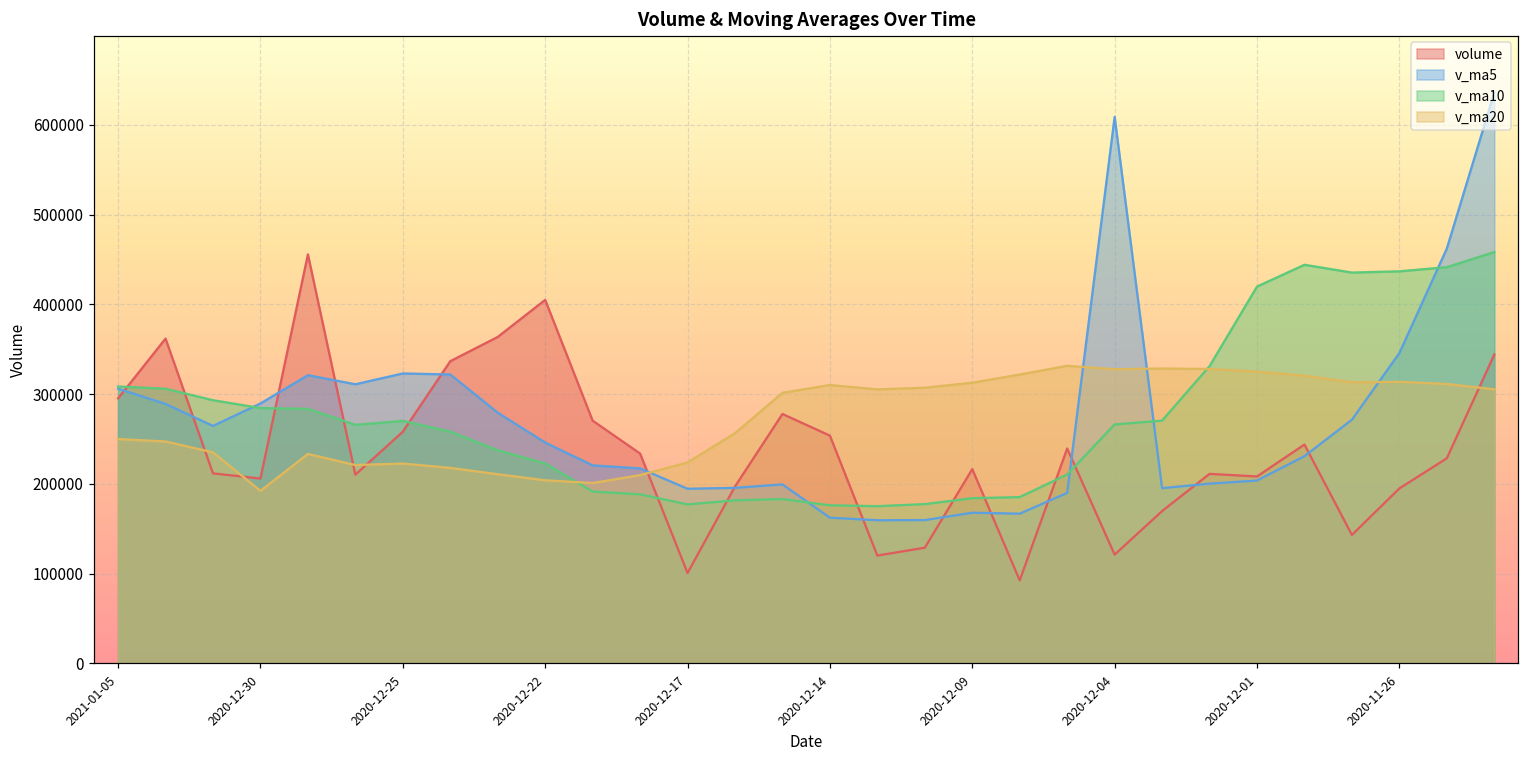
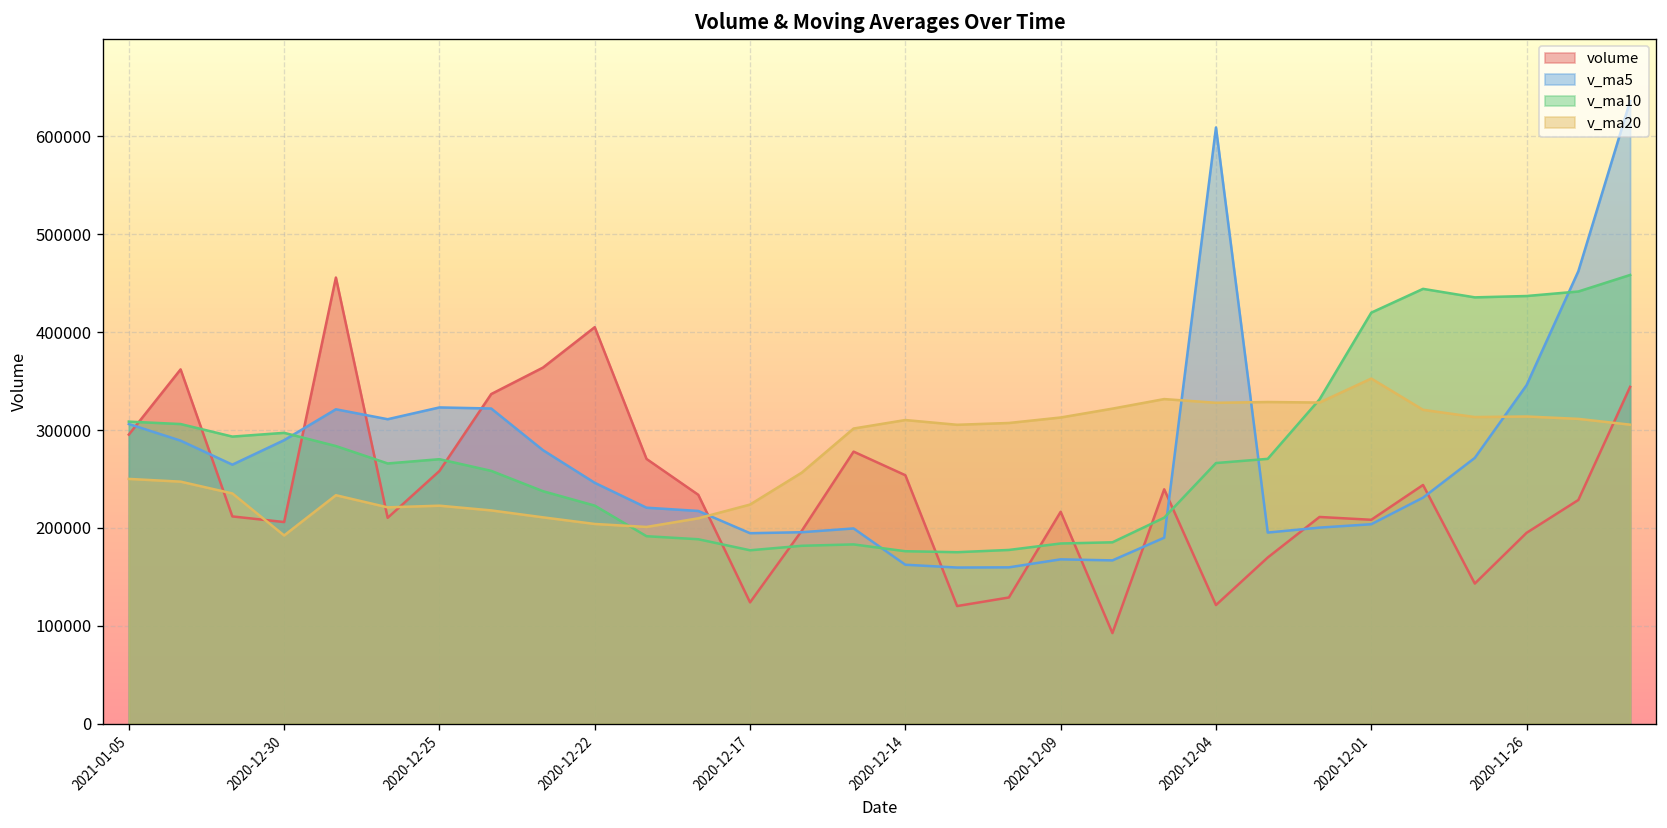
  {
    "volume": {
      "2021-01-05": 300000,
      "2020-12-30": 210000,
      "2020-12-25": 260000,
      "2020-12-22": 410000,
-     "2020-12-17": 100000,
+     "2020-12-17": 120000,
      "2020-12-14": 250000,
      "2020-12-09": 220000,
      "2020-12-04": 120000,
      "2020-12-01": 210000,
      "2020-11-26": 190000
    },
    "v_ma5": {
      "2020-12-30": 290000,
      "2020-12-25": 320000,
      "2020-12-22": 250000,
      "2020-12-17": 190000,
      "2020-12-14": 160000,
      "2020-12-09": 170000,
      "2020-12-04": 610000,
      "2020-12-01": 200000,
      "2020-11-26": 350000
    },
    "v_ma10": {
-     "2020-12-30": 280000,
+     "2020-12-30": 300000,
      "2020-12-25": 270000,
      "2020-12-22": 220000,
      "2020-12-17": 180000,
      "2020-12-14": 180000,
      "2020-12-09": 180000,
      "2020-12-04": 270000,
      "2020-12-01": 420000,
      "2020-11-26": 440000
    },
    "v_ma20": {
      "2021-01-05": 250000,
      "2020-12-30": 190000,
      "2020-12-25": 220000,
      "2020-12-22": 200000,
      "2020-12-17": 220000,
      "2020-12-14": 310000,
      "2020-12-09": 310000,
      "2020-12-04": 330000,
-     "2020-12-01": 330000,
+     "2020-12-01": 350000,
      "2020-11-26": 310000
    }
  }
